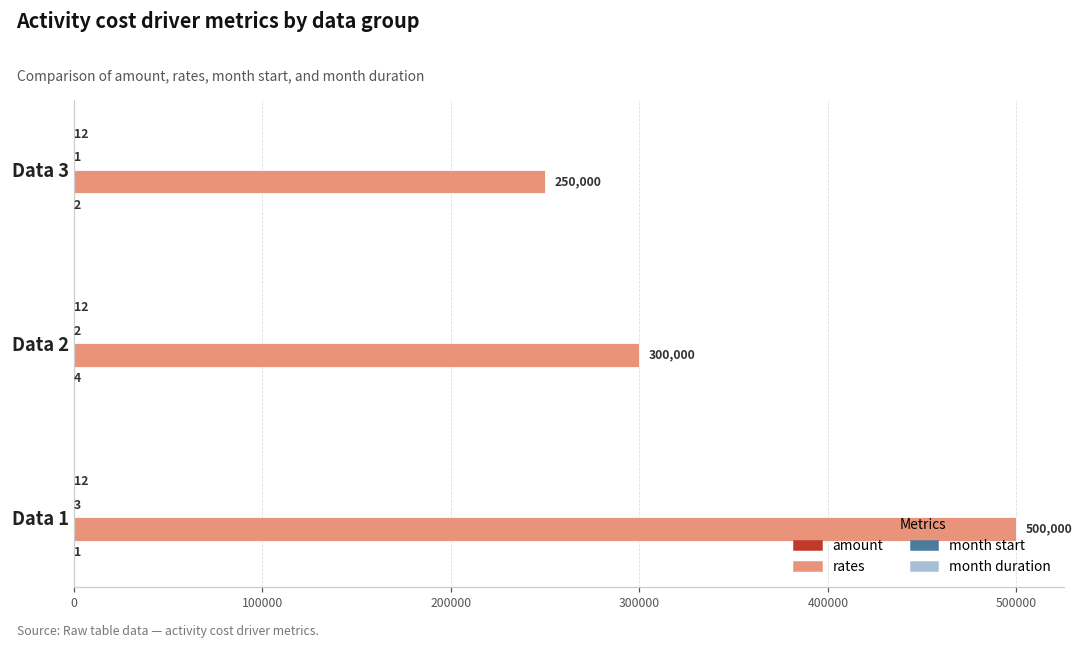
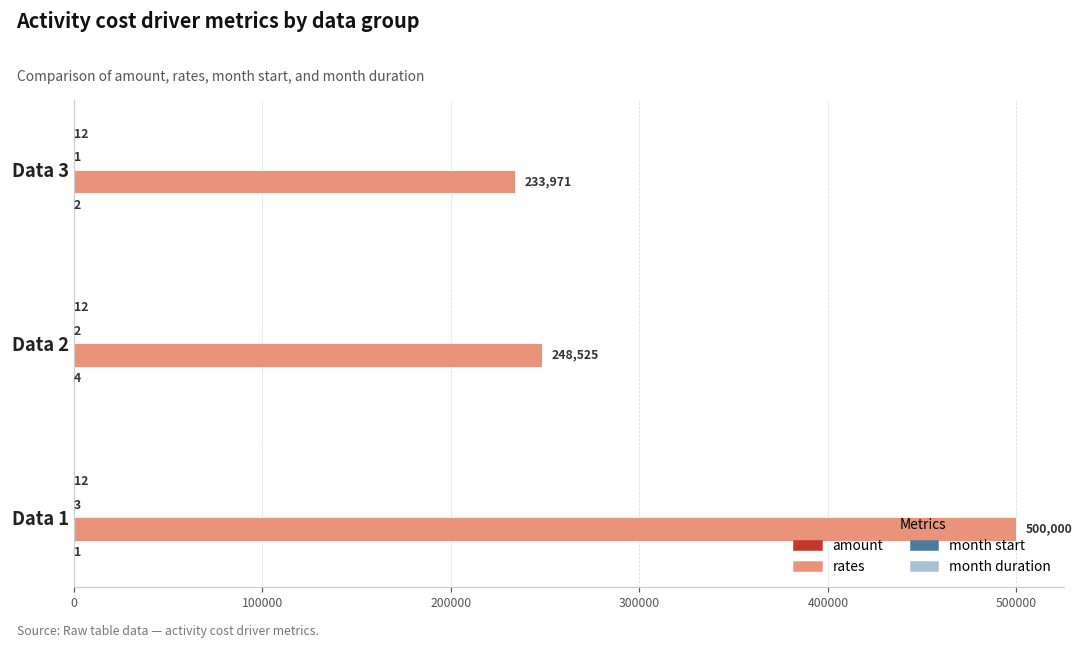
  {
    "amount": {
      "Data 3": "2",
      "Data 2": "4",
      "Data 1": "1"
    },
    "rates": {
-     "Data 3": "250,000",
-     "Data 2": "300,000",
+     "Data 3": "233,971",
+     "Data 2": "248,525",
      "Data 1": "500,000"
    },
    "month start": {
      "Data 3": "1",
      "Data 2": "2",
      "Data 1": "3"
    },
    "month duration": {
      "Data 3": "12",
      "Data 2": "12",
      "Data 1": "12"
    }
  }
